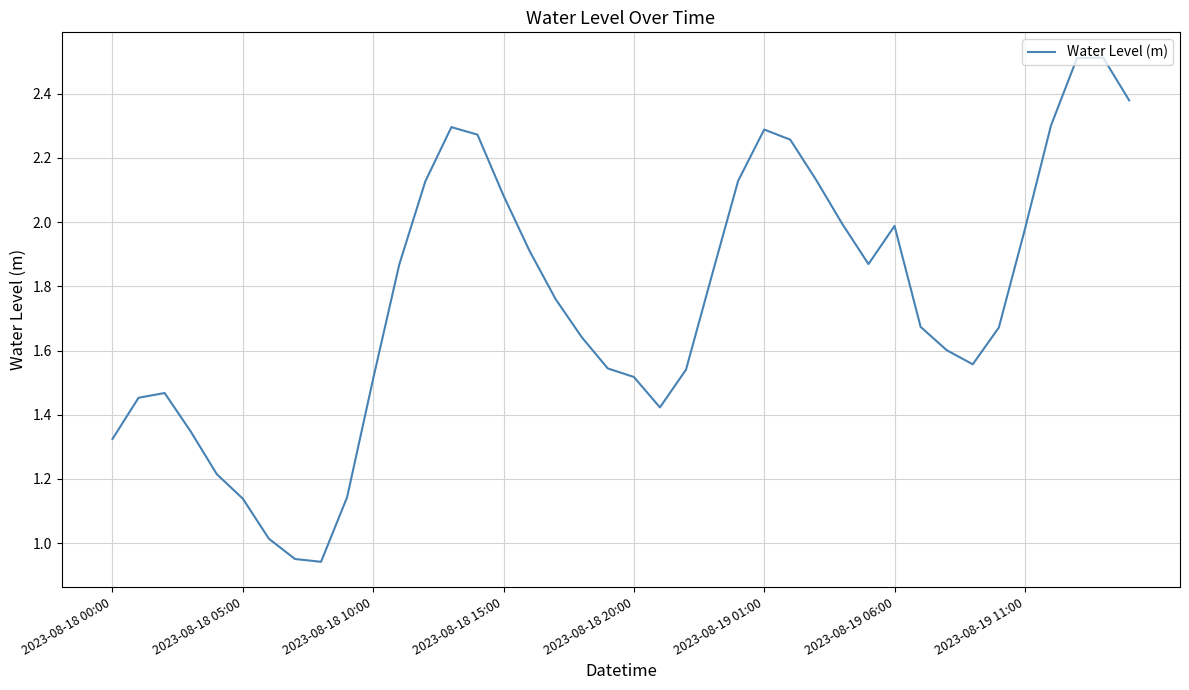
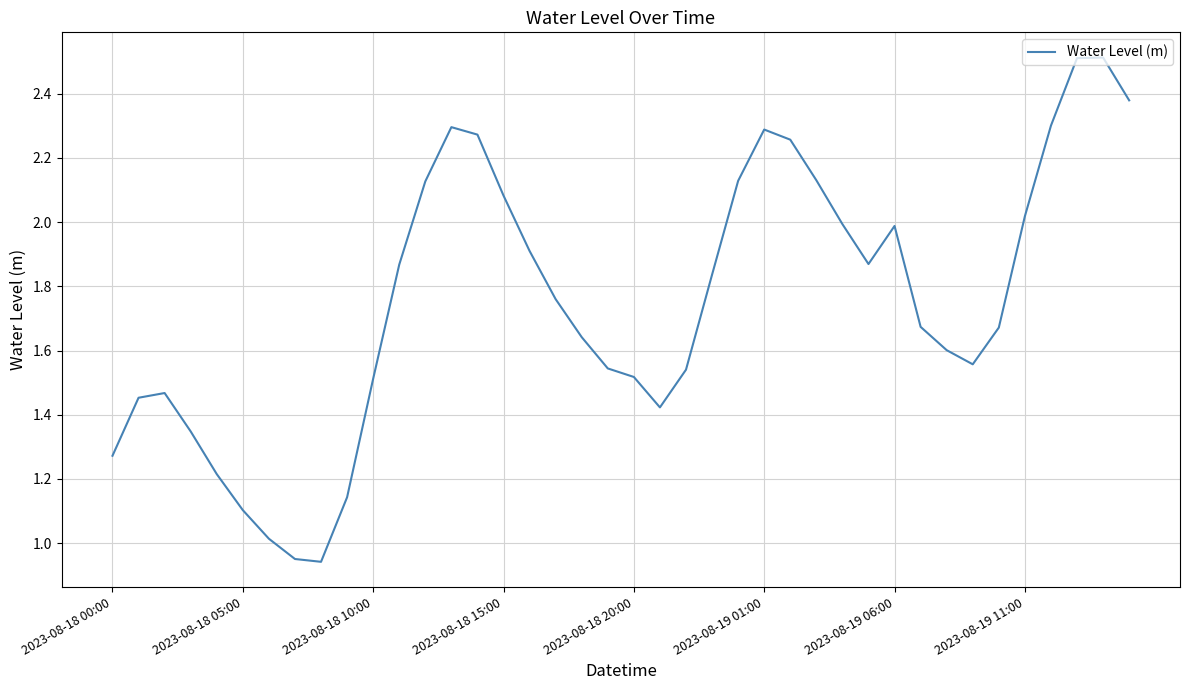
  {
-   "2023-08-18 00:00": 1.32,
-   "2023-08-18 05:00": 1.14,
+   "2023-08-18 00:00": 1.27,
+   "2023-08-18 05:00": 1.10,
    "2023-08-18 10:00": 1.51,
    "2023-08-18 15:00": 2.08,
    "2023-08-18 20:00": 1.52,
    "2023-08-19 01:00": 2.29,
    "2023-08-19 06:00": 1.99,
-   "2023-08-19 11:00": 1.98
+   "2023-08-19 11:00": 2.02
  }
